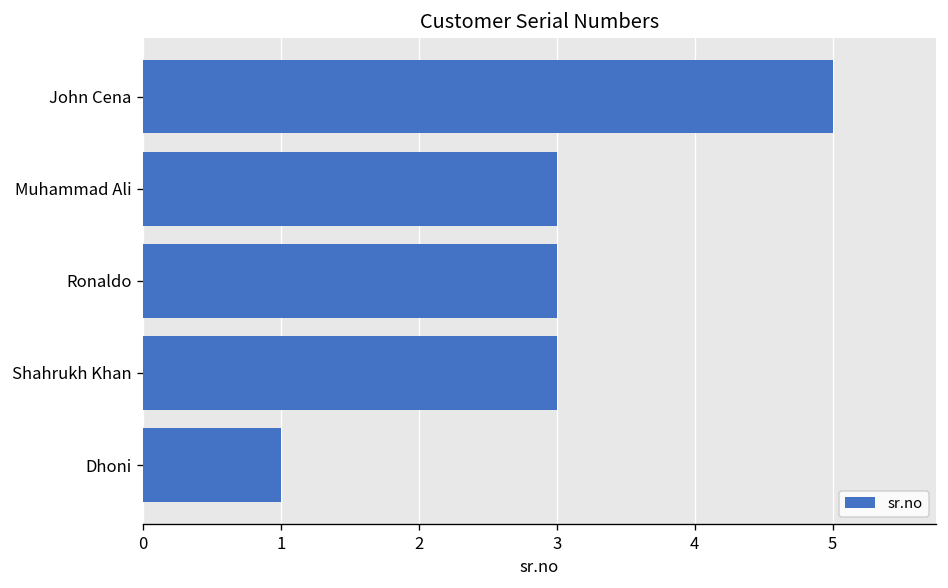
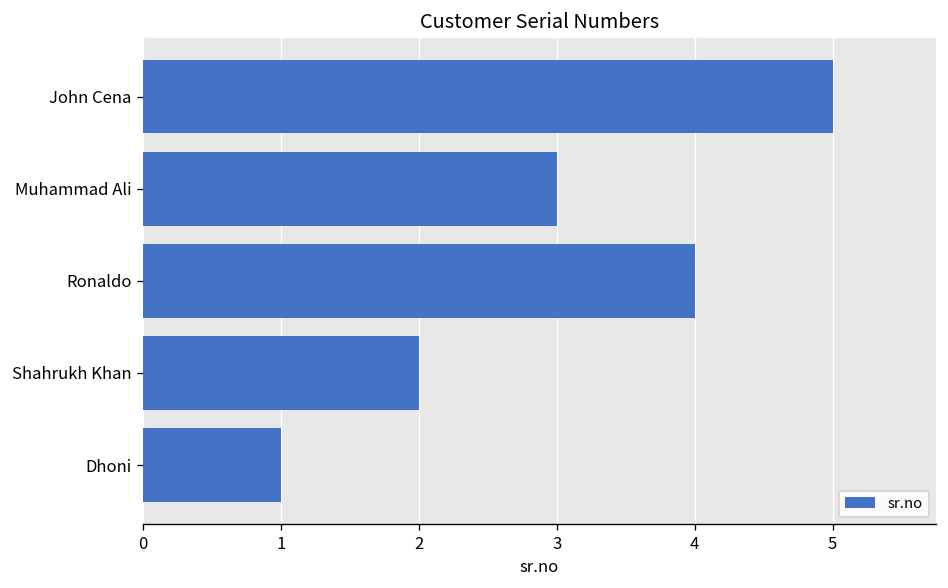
  {
    "John Cena": 5,
    "Muhammad Ali": 3,
-   "Ronaldo": 3,
-   "Shahrukh Khan": 3,
+   "Ronaldo": 4,
+   "Shahrukh Khan": 2,
    "Dhoni": 1
  }
